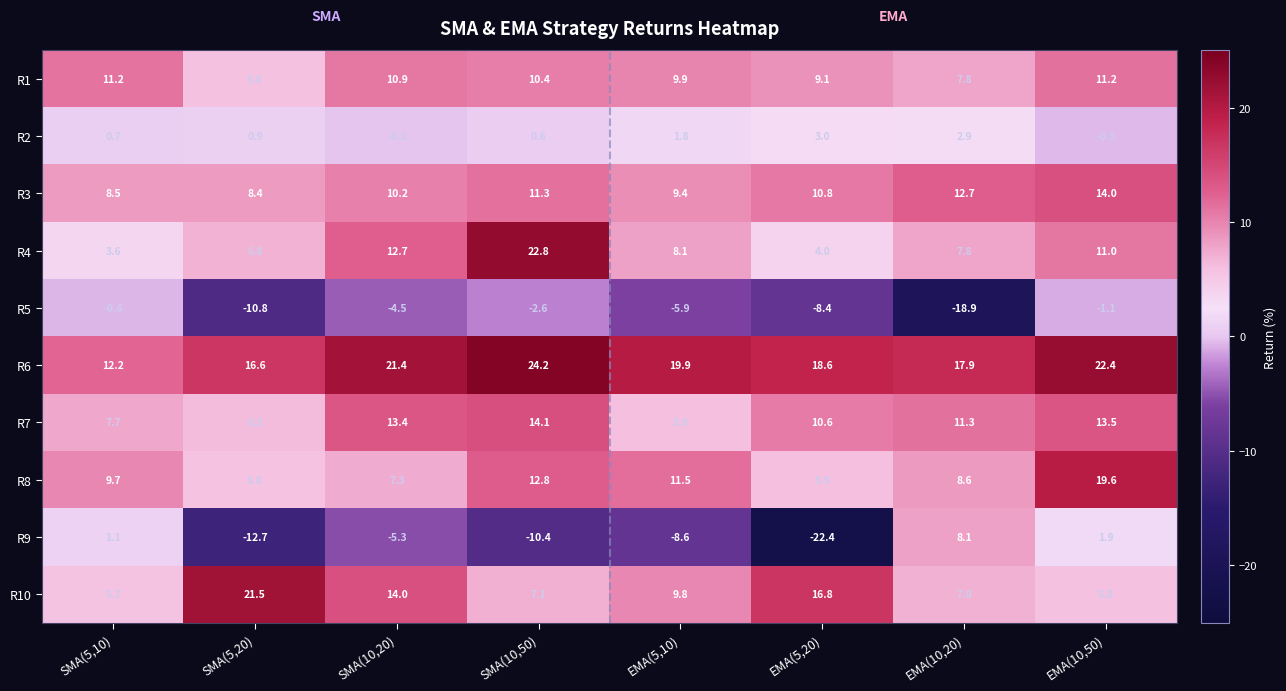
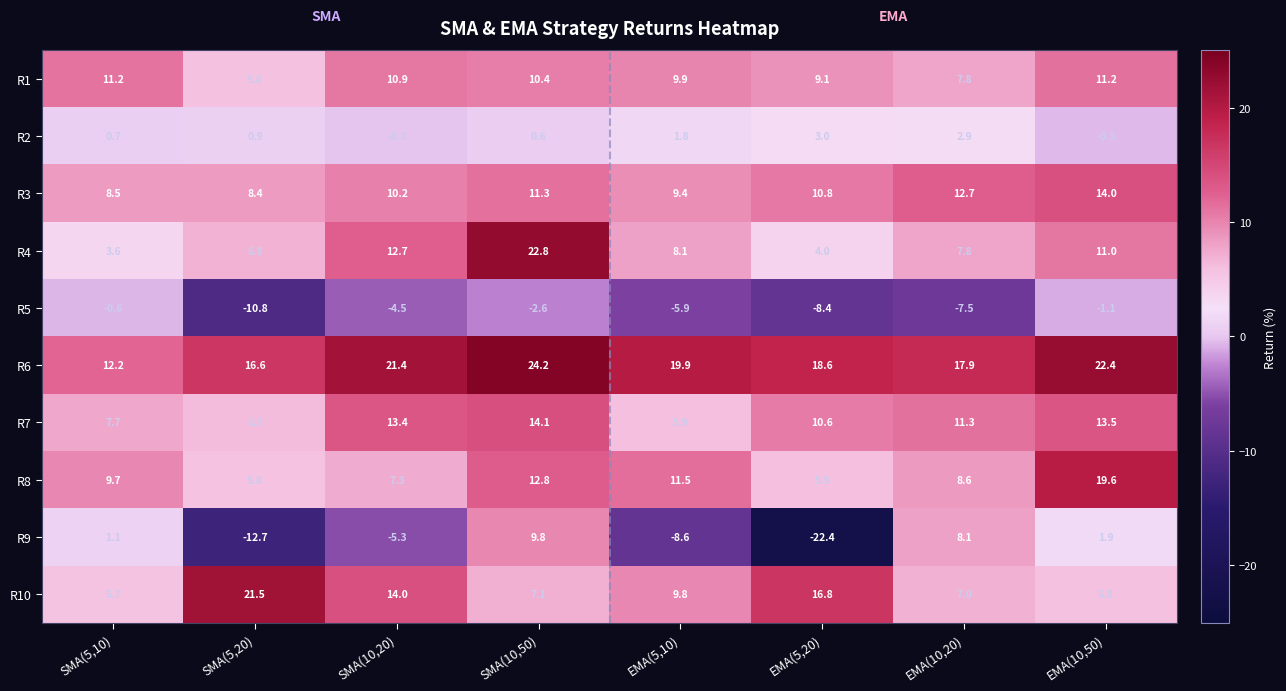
  {
    "R1": {
      "SMA(5,10)": 11.2,
      "SMA(10,20)": 10.9,
      "SMA(10,50)": 10.4,
      "EMA(5,10)": 9.9,
      "EMA(5,20)": 9.1,
      "EMA(10,50)": 11.2
    },
    "R3": {
      "SMA(5,10)": 8.5,
      "SMA(5,20)": 8.4,
      "SMA(10,20)": 10.2,
      "SMA(10,50)": 11.3,
      "EMA(5,10)": 9.4,
      "EMA(5,20)": 10.8,
      "EMA(10,20)": 12.7,
      "EMA(10,50)": 14.0
    },
    "R4": {
      "SMA(10,20)": 12.7,
      "SMA(10,50)": 22.8,
      "EMA(5,10)": 8.1,
      "EMA(10,50)": 11.0
    },
    "R5": {
      "SMA(5,20)": -10.8,
      "SMA(10,20)": -4.5,
      "SMA(10,50)": -2.6,
      "EMA(5,10)": -5.9,
      "EMA(5,20)": -8.4,
-     "EMA(10,20)": -18.9
+     "EMA(10,20)": -7.5
    },
    "R6": {
      "SMA(5,10)": 12.2,
      "SMA(5,20)": 16.6,
      "SMA(10,20)": 21.4,
      "SMA(10,50)": 24.2,
      "EMA(5,10)": 19.9,
      "EMA(5,20)": 18.6,
      "EMA(10,20)": 17.9,
      "EMA(10,50)": 22.4
    },
    "R7": {
      "SMA(10,20)": 13.4,
      "SMA(10,50)": 14.1,
      "EMA(5,20)": 10.6,
      "EMA(10,20)": 11.3,
      "EMA(10,50)": 13.5
    },
    "R8": {
      "SMA(5,10)": 9.7,
      "SMA(10,50)": 12.8,
      "EMA(5,10)": 11.5,
      "EMA(10,20)": 8.6,
      "EMA(10,50)": 19.6
    },
    "R9": {
      "SMA(5,20)": -12.7,
      "SMA(10,20)": -5.3,
-     "SMA(10,50)": -10.4,
+     "SMA(10,50)": 9.8,
      "EMA(5,10)": -8.6,
      "EMA(5,20)": -22.4,
      "EMA(10,20)": 8.1
    },
    "R10": {
      "SMA(5,20)": 21.5,
      "SMA(10,20)": 14.0,
      "EMA(5,10)": 9.8,
      "EMA(5,20)": 16.8
    }
  }
